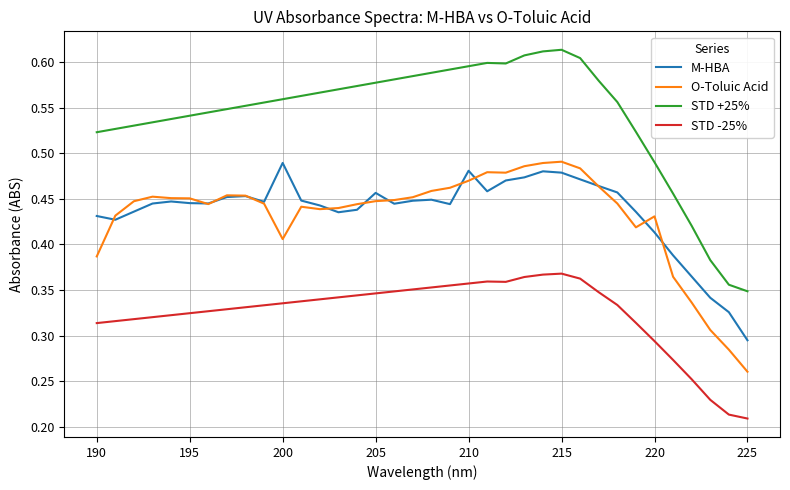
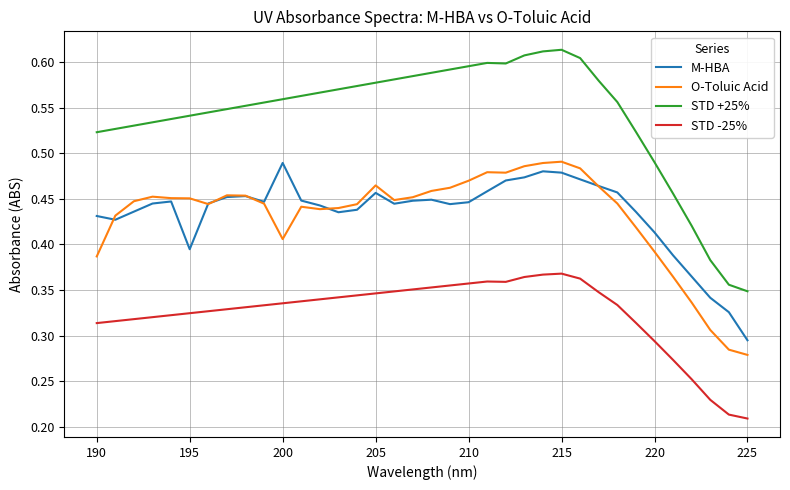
  {
    "M-HBA": {
      "190": 0.43,
-     "195": 0.45,
+     "195": 0.39,
      "200": 0.49,
      "205": 0.46,
-     "210": 0.48,
+     "210": 0.45,
      "215": 0.48,
      "220": 0.41,
      "225": 0.29
    },
    "O-Toluic Acid": {
      "190": 0.39,
      "195": 0.45,
      "200": 0.41,
-     "205": 0.45,
+     "205": 0.46,
      "210": 0.47,
      "215": 0.49,
-     "220": 0.43,
-     "225": 0.26
+     "220": 0.39,
+     "225": 0.28
    },
    "STD +25%": {
      "190": 0.52,
      "215": 0.61,
      "220": 0.49,
      "225": 0.35
    },
    "STD -25%": {
      "190": 0.31,
      "215": 0.37,
      "220": 0.29,
      "225": 0.21
    }
  }
